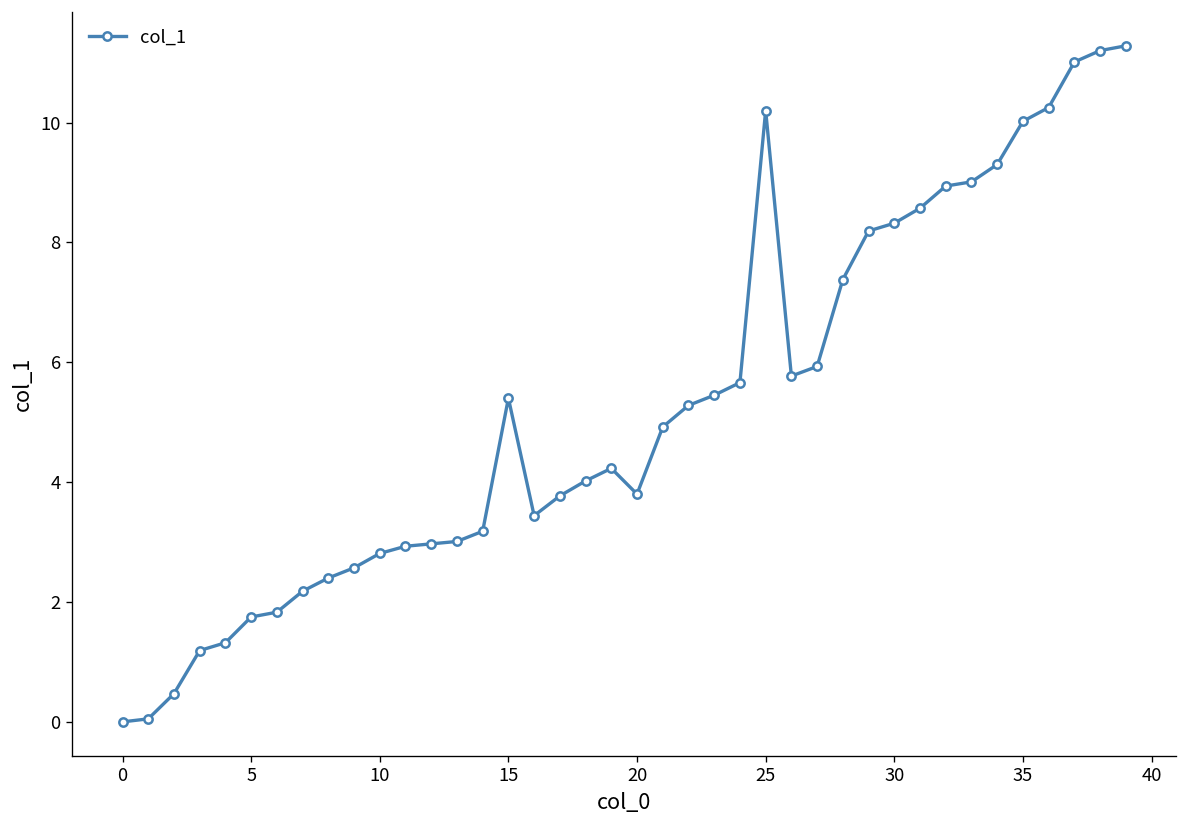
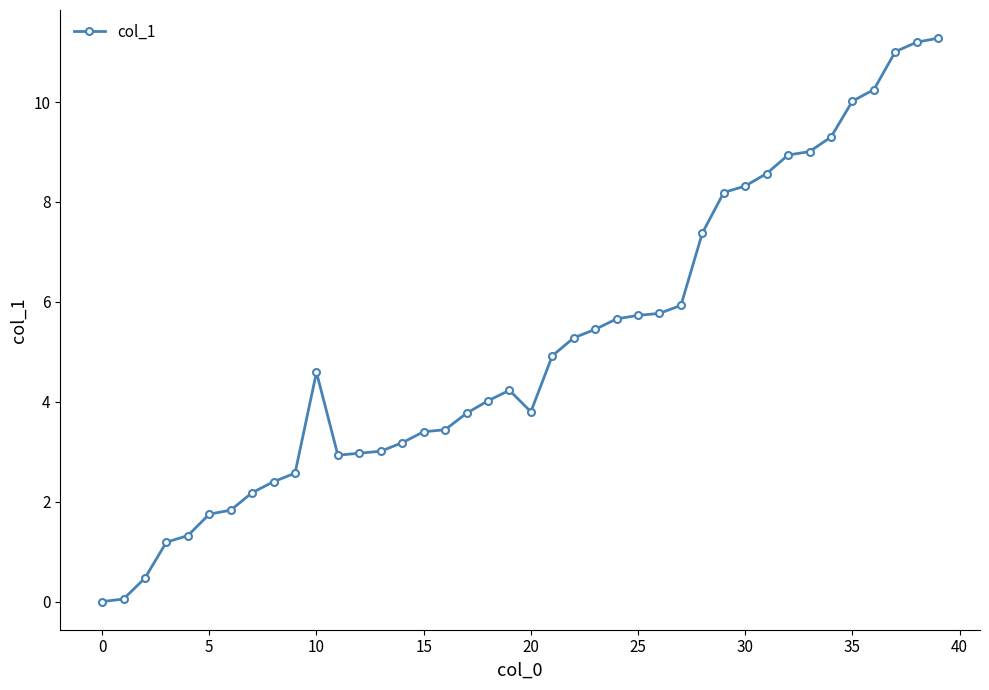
  {
    "0": 0.0,
    "5": 1.8,
-   "10": 2.8,
-   "15": 5.4,
+   "10": 4.6,
+   "15": 3.4,
    "20": 3.8,
-   "25": 10.2,
+   "25": 5.7,
    "30": 8.3,
    "35": 10.0
  }
